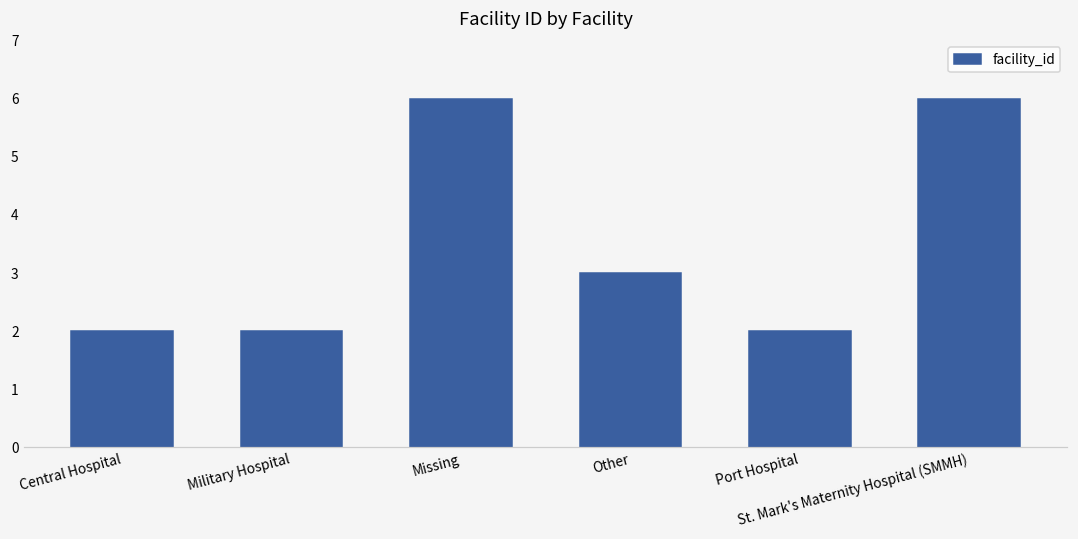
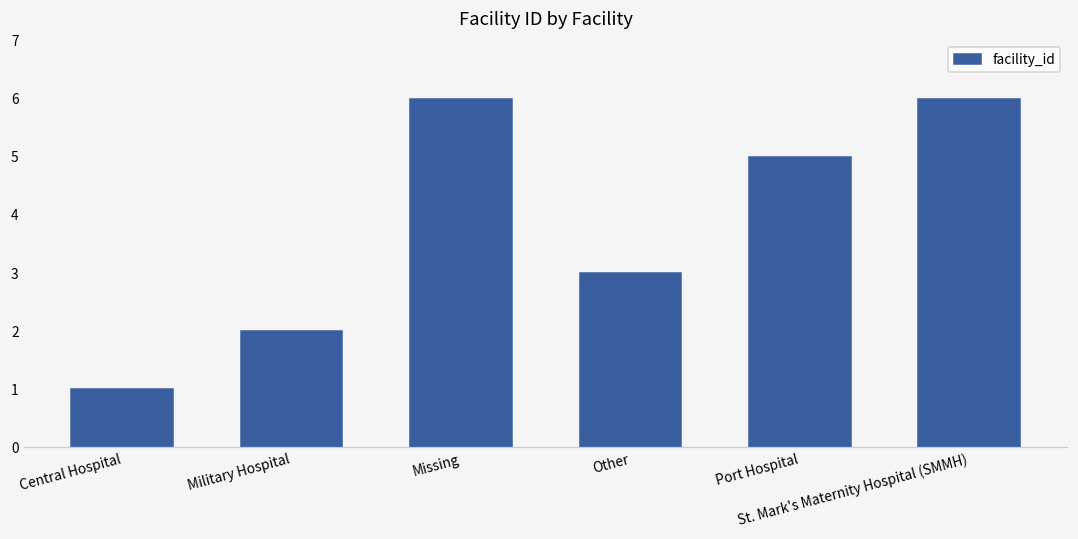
  {
-   "Central Hospital": 2,
+   "Central Hospital": 1,
    "Military Hospital": 2,
    "Missing": 6,
    "Other": 3,
-   "Port Hospital": 2,
+   "Port Hospital": 5,
    "St. Mark's Maternity Hospital (SMMH)": 6
  }
